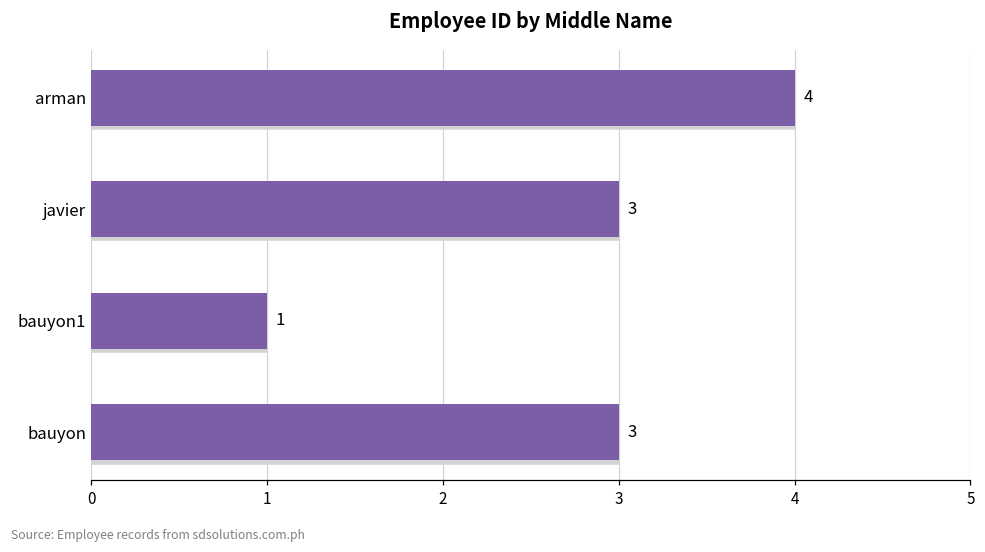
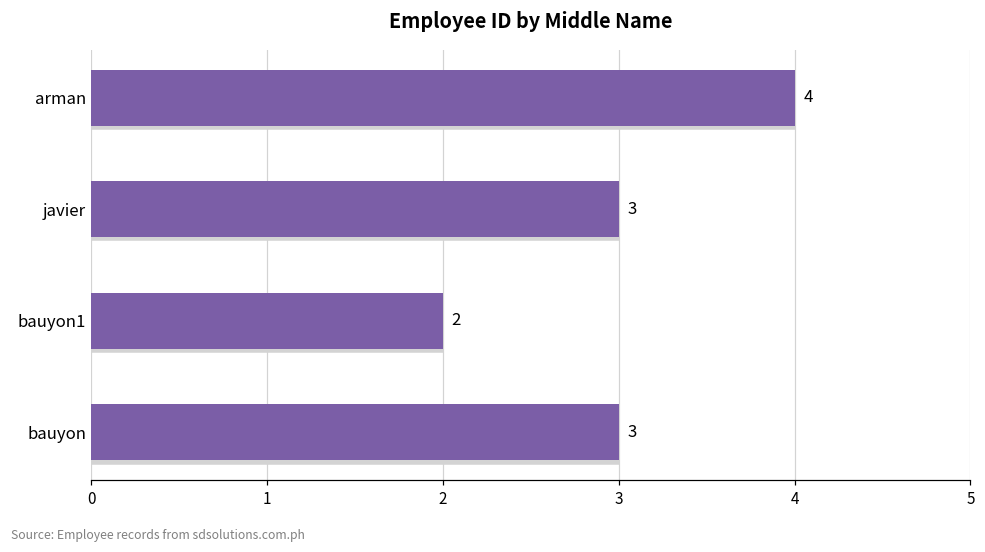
  {
    "arman": 4,
    "javier": 3,
-   "bauyon1": 1,
+   "bauyon1": 2,
    "bauyon": 3
  }
